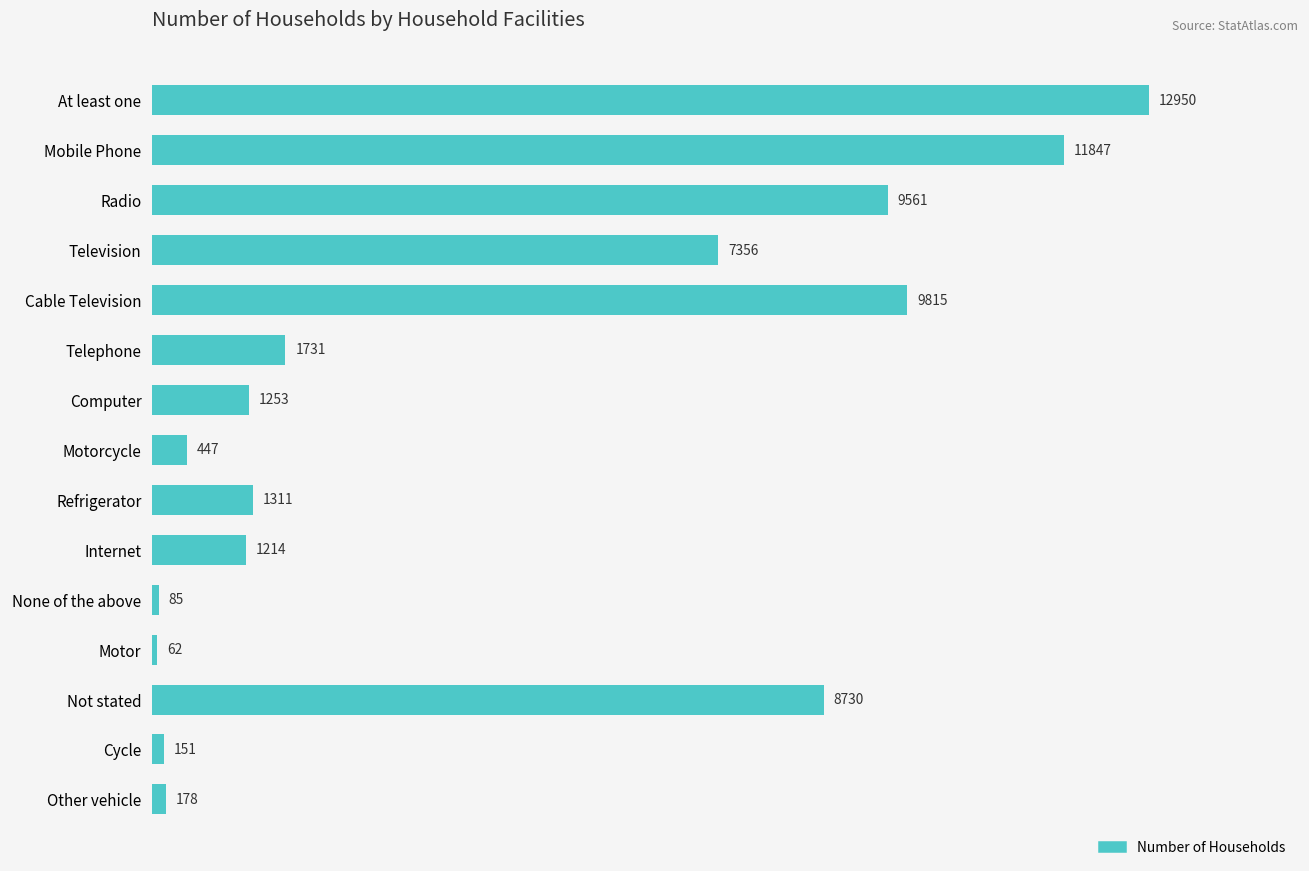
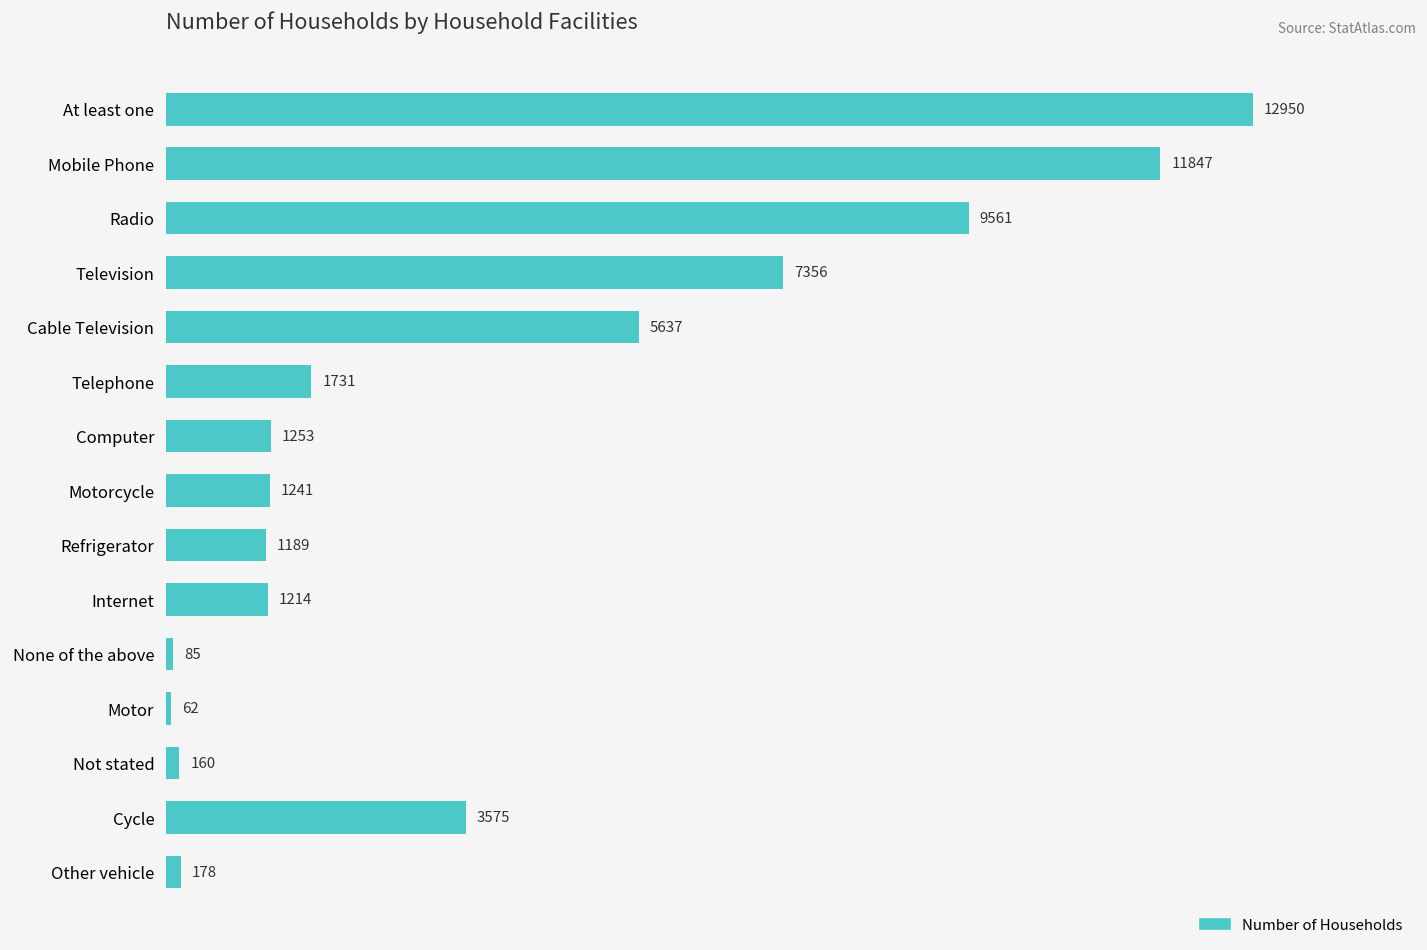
  {
    "At least one": 12950,
    "Mobile Phone": 11847,
    "Radio": 9561,
    "Television": 7356,
-   "Cable Television": 9815,
+   "Cable Television": 5637,
    "Telephone": 1731,
    "Computer": 1253,
-   "Motorcycle": 447,
-   "Refrigerator": 1311,
+   "Motorcycle": 1241,
+   "Refrigerator": 1189,
    "Internet": 1214,
    "None of the above": 85,
    "Motor": 62,
-   "Not stated": 8730,
-   "Cycle": 151,
+   "Not stated": 160,
+   "Cycle": 3575,
    "Other vehicle": 178
  }
